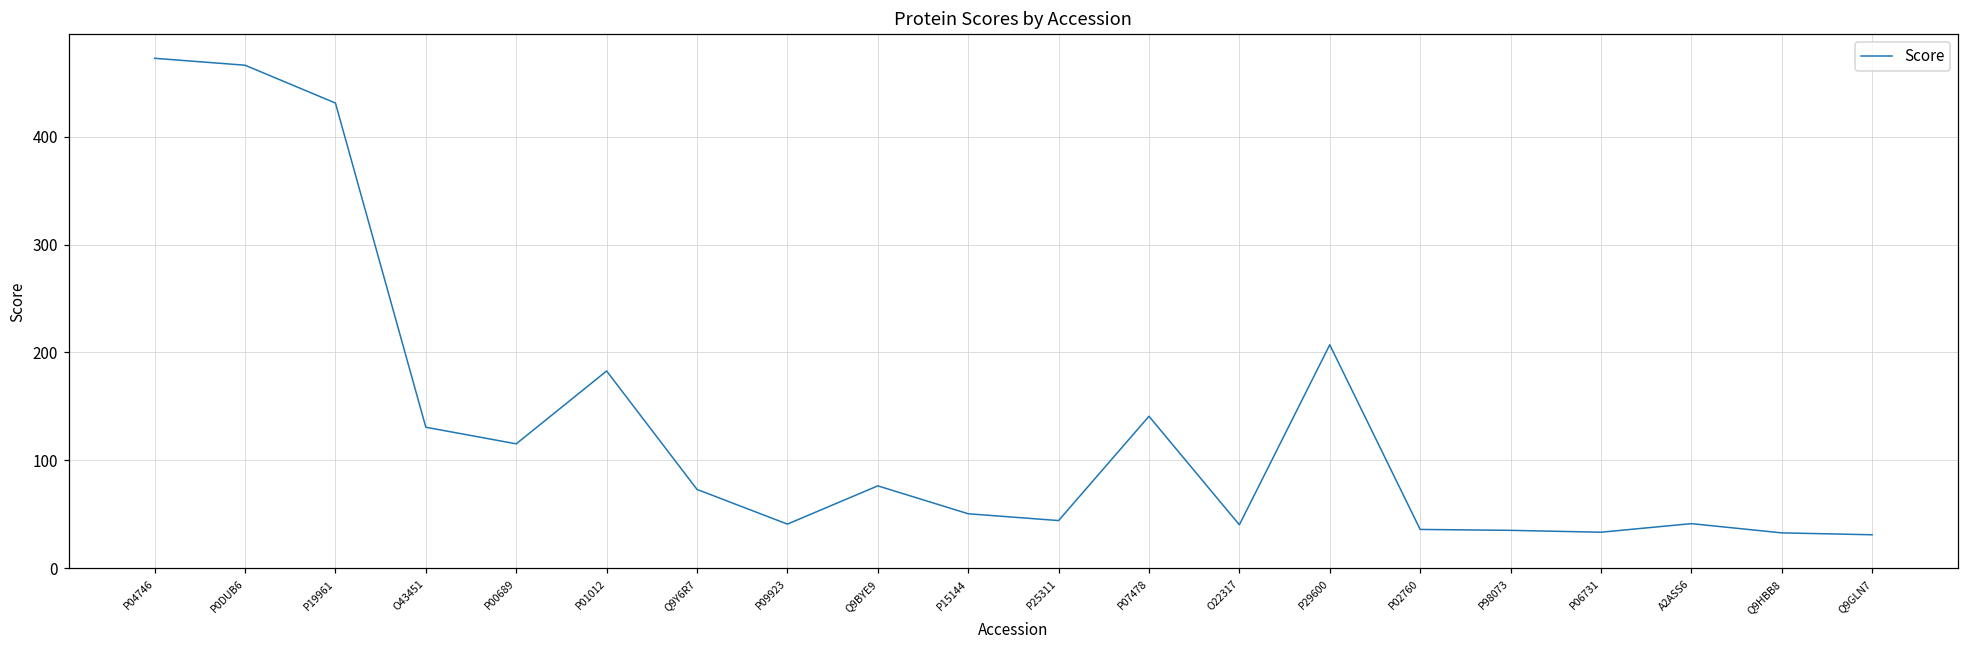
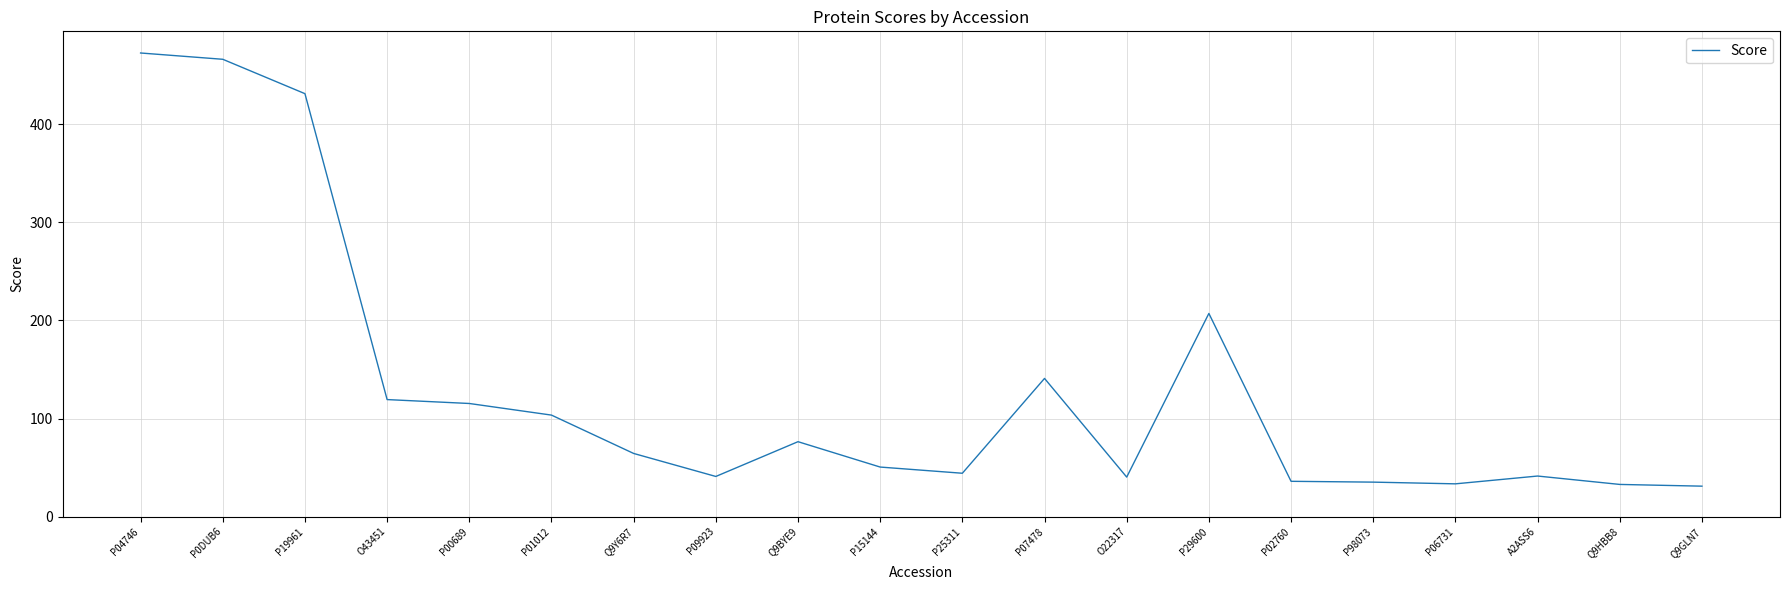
  {
    "P04746": 470,
    "P0DUB6": 470,
    "P19961": 430,
-   "O43451": 130,
+   "O43451": 120,
    "P00689": 120,
-   "P01012": 180,
-   "Q9Y6R7": 70,
+   "P01012": 100,
+   "Q9Y6R7": 60,
    "P09923": 40,
    "Q9BYE9": 80,
    "P15144": 50,
    "P25311": 40,
    "P07478": 140,
    "O22317": 40,
    "P29600": 210,
    "P02760": 40,
    "P98073": 40,
    "P06731": 30,
    "A2ASS6": 40,
    "Q9HBB8": 30,
    "Q9GLN7": 30
  }
